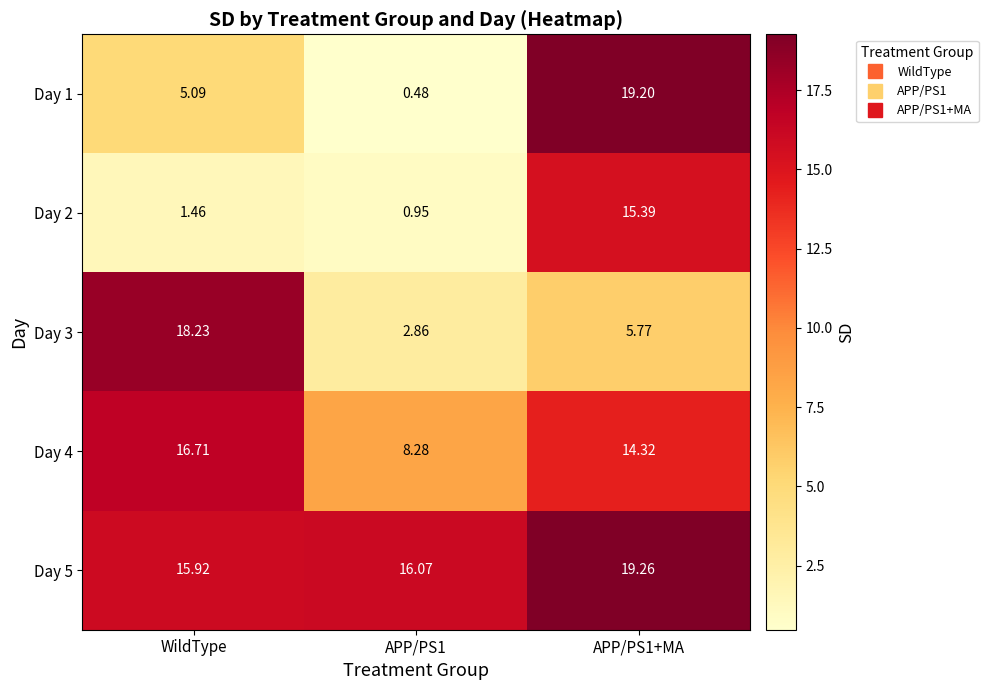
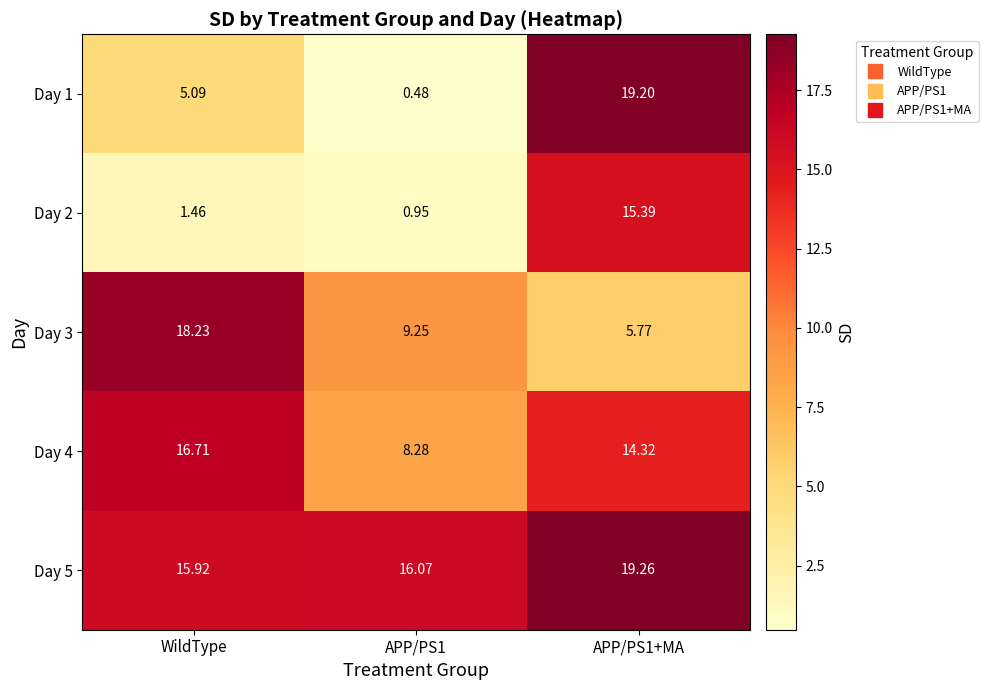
  {
    "Day 1": {
      "WildType": 5.09,
      "APP/PS1": 0.48,
      "APP/PS1+MA": 19.20
    },
    "Day 2": {
      "WildType": 1.46,
      "APP/PS1": 0.95,
      "APP/PS1+MA": 15.39
    },
    "Day 3": {
      "WildType": 18.23,
-     "APP/PS1": 2.86,
+     "APP/PS1": 9.25,
      "APP/PS1+MA": 5.77
    },
    "Day 4": {
      "WildType": 16.71,
      "APP/PS1": 8.28,
      "APP/PS1+MA": 14.32
    },
    "Day 5": {
      "WildType": 15.92,
      "APP/PS1": 16.07,
      "APP/PS1+MA": 19.26
    }
  }
